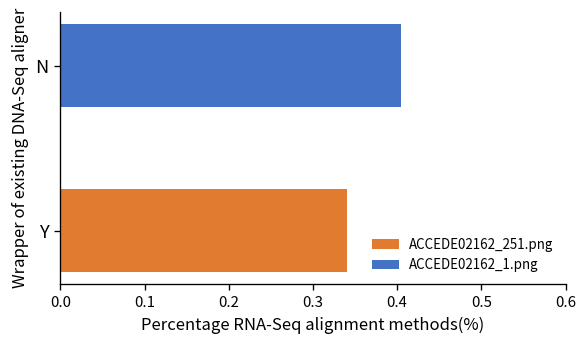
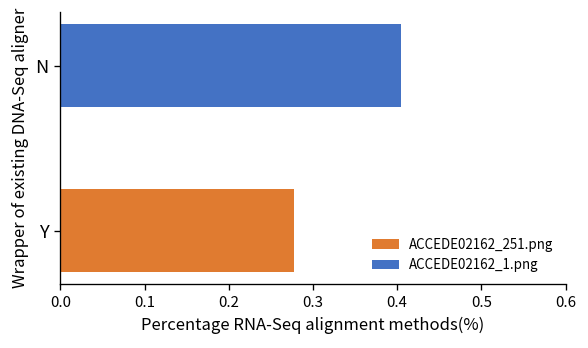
  {
    "N": 0.40,
-   "Y": 0.34
+   "Y": 0.28
  }
